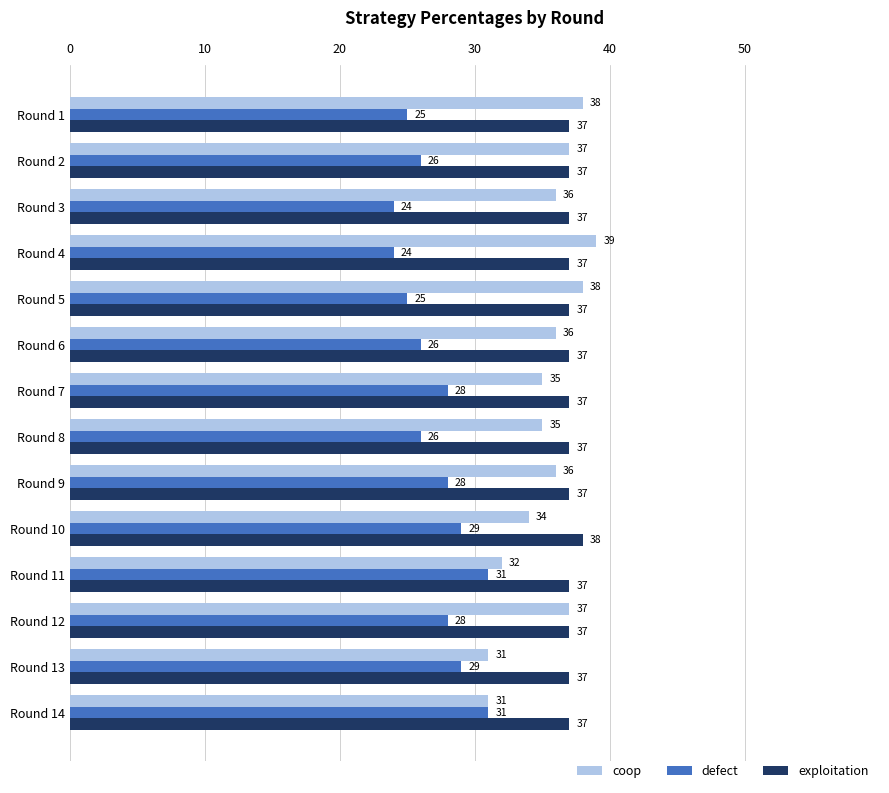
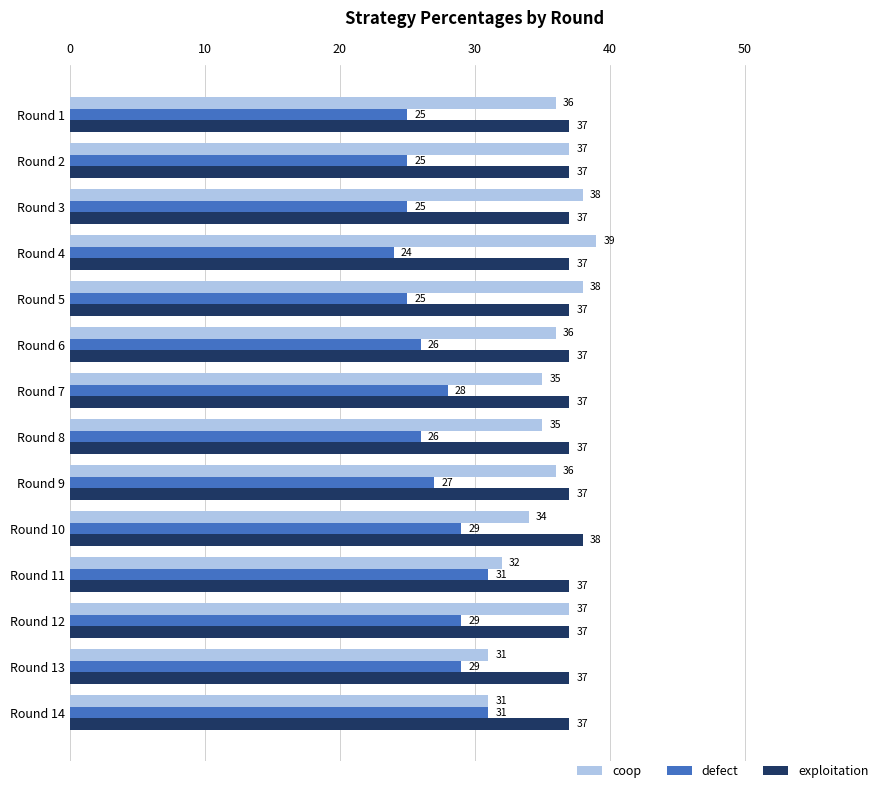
  {
    "coop": {
-     "Round 1": 38,
+     "Round 1": 36,
      "Round 2": 37,
-     "Round 3": 36,
+     "Round 3": 38,
      "Round 4": 39,
      "Round 5": 38,
      "Round 6": 36,
      "Round 7": 35,
      "Round 8": 35,
      "Round 9": 36,
      "Round 10": 34,
      "Round 11": 32,
      "Round 12": 37,
      "Round 13": 31,
      "Round 14": 31
    },
    "defect": {
      "Round 1": 25,
-     "Round 2": 26,
-     "Round 3": 24,
+     "Round 2": 25,
+     "Round 3": 25,
      "Round 4": 24,
      "Round 5": 25,
      "Round 6": 26,
      "Round 7": 28,
      "Round 8": 26,
-     "Round 9": 28,
+     "Round 9": 27,
      "Round 10": 29,
      "Round 11": 31,
-     "Round 12": 28,
+     "Round 12": 29,
      "Round 13": 29,
      "Round 14": 31
    },
    "exploitation": {
      "Round 1": 37,
      "Round 2": 37,
      "Round 3": 37,
      "Round 4": 37,
      "Round 5": 37,
      "Round 6": 37,
      "Round 7": 37,
      "Round 8": 37,
      "Round 9": 37,
      "Round 10": 38,
      "Round 11": 37,
      "Round 12": 37,
      "Round 13": 37,
      "Round 14": 37
    }
  }
